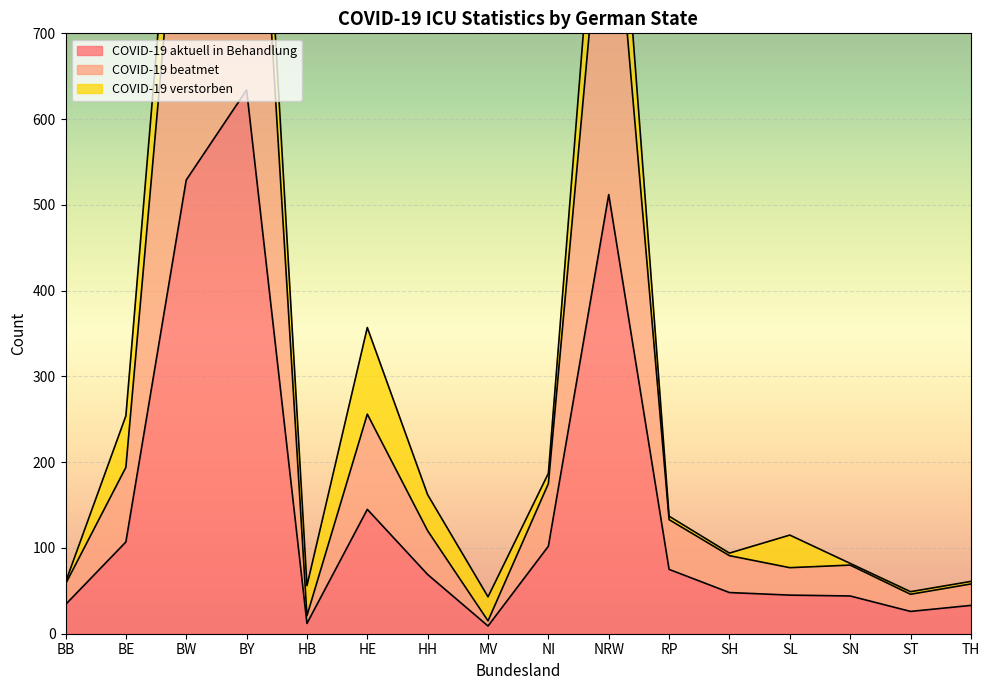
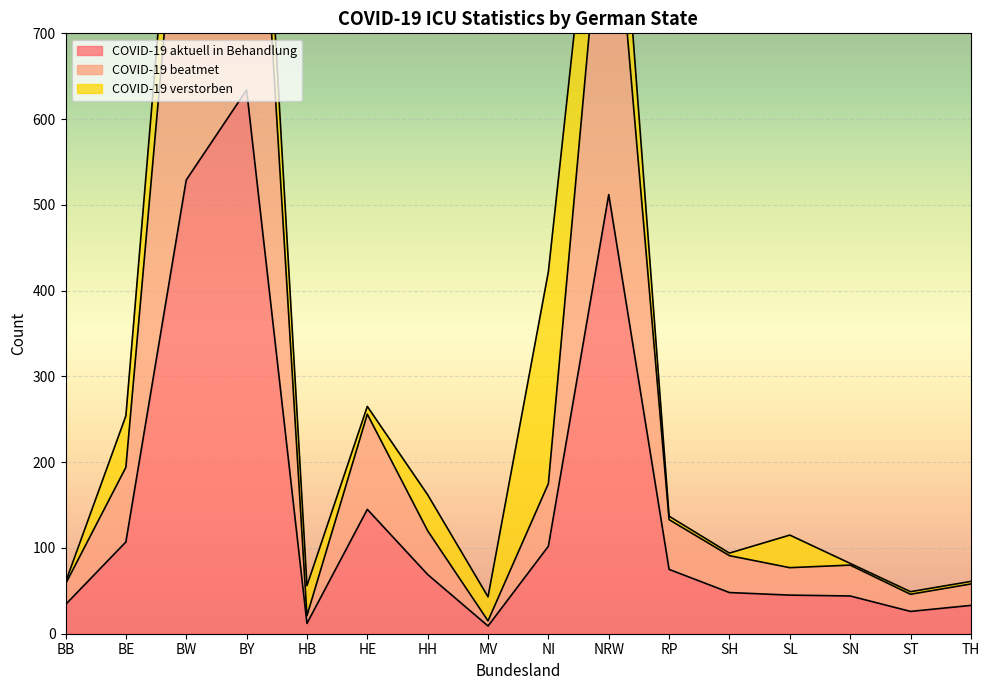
  {
    "COVID-19 verstorben": {
      "BE": 60,
      "HB": 40,
-     "HE": 100,
+     "HE": 10,
      "HH": 40,
      "MV": 30,
-     "NI": 10,
+     "NI": 250,
      "RP": 0,
      "SH": 0,
      "SL": 40,
      "ST": 0,
      "TH": 0
    }
  }
